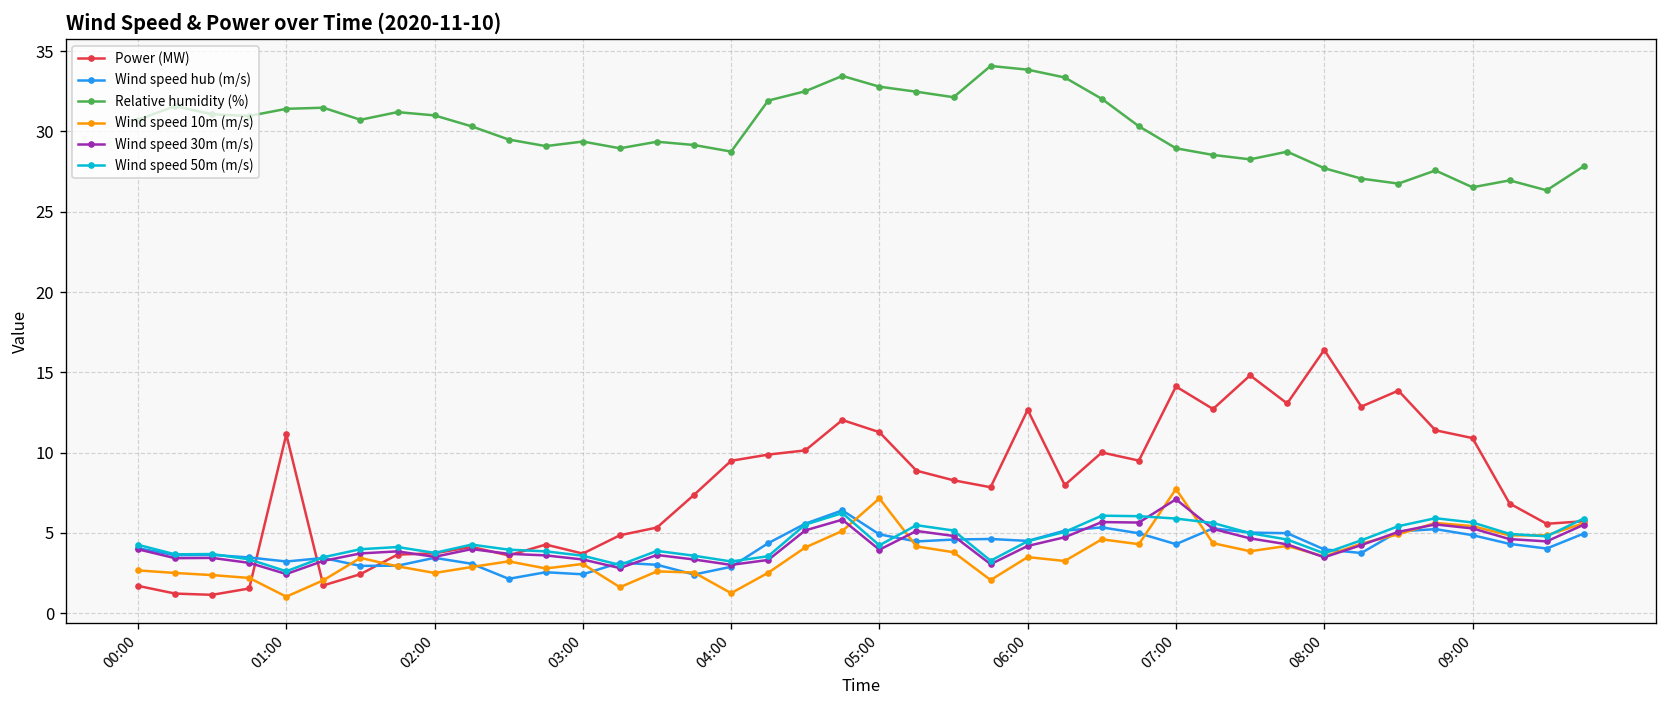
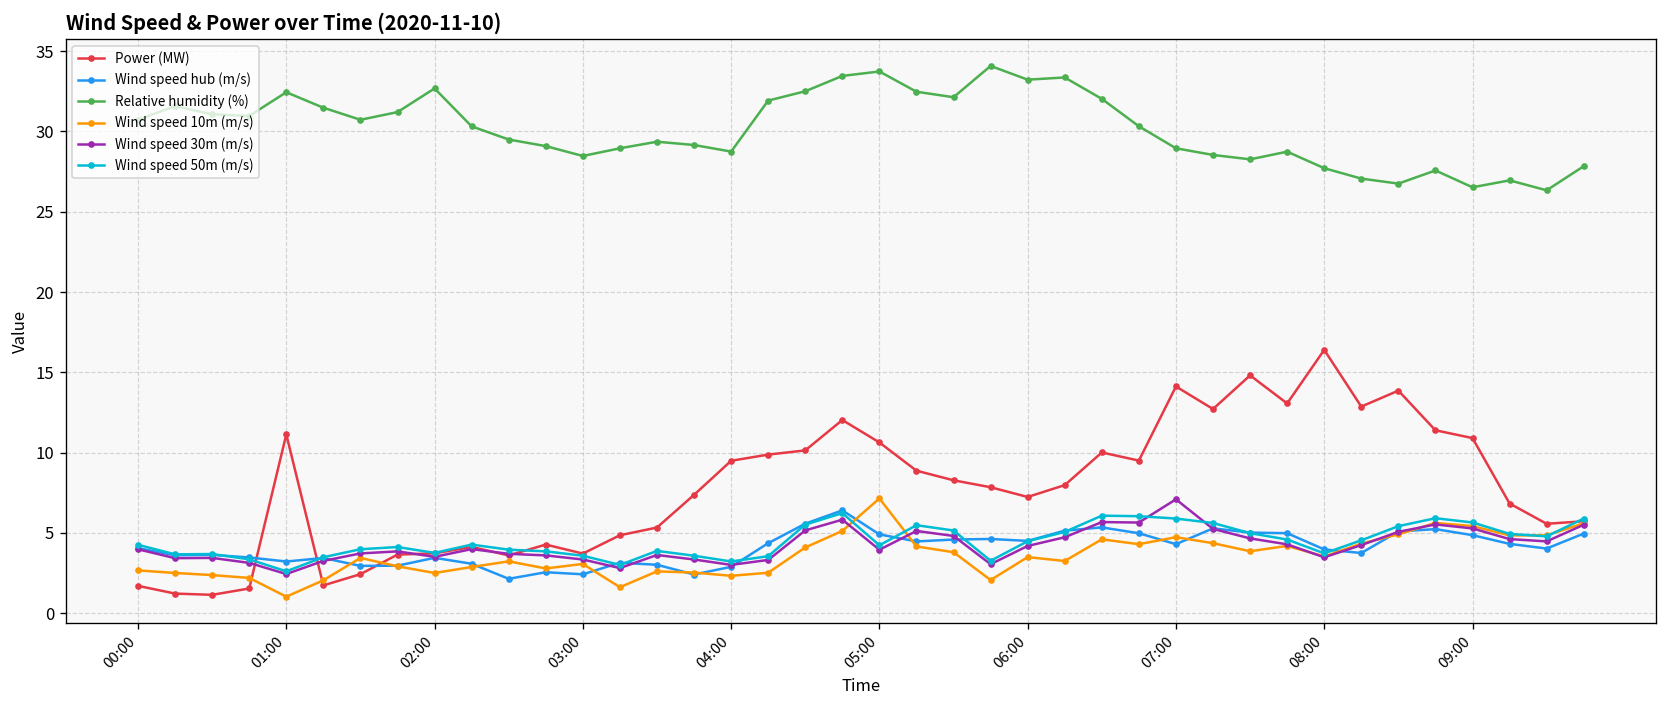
  {
    "Power (MW)": {
      "00:00": 1.7,
      "01:00": 11.1,
      "04:00": 9.5,
-     "05:00": 11.3,
-     "06:00": 12.7,
+     "05:00": 10.6,
+     "06:00": 7.2,
      "07:00": 14.1,
      "08:00": 16.4,
      "09:00": 10.9
    },
    "Relative humidity (%)": {
-     "01:00": 31.4,
-     "02:00": 31.0,
-     "03:00": 29.4,
+     "01:00": 32.4,
+     "02:00": 32.7,
+     "03:00": 28.5,
      "04:00": 28.7,
-     "05:00": 32.8,
-     "06:00": 33.8,
+     "05:00": 33.7,
+     "06:00": 33.2,
      "07:00": 29.0,
      "08:00": 27.7,
      "09:00": 26.5
    },
    "Wind speed 10m (m/s)": {
      "00:00": 2.7,
      "01:00": 1.0,
      "02:00": 2.5,
      "03:00": 3.1,
-     "04:00": 1.3,
+     "04:00": 2.3,
      "05:00": 7.2,
      "06:00": 3.5,
-     "07:00": 7.7
+     "07:00": 4.7
    },
    "Wind speed 30m (m/s)": {
      "03:00": 3.3,
      "05:00": 4.0,
      "06:00": 4.2,
      "07:00": 7.1
    }
  }
